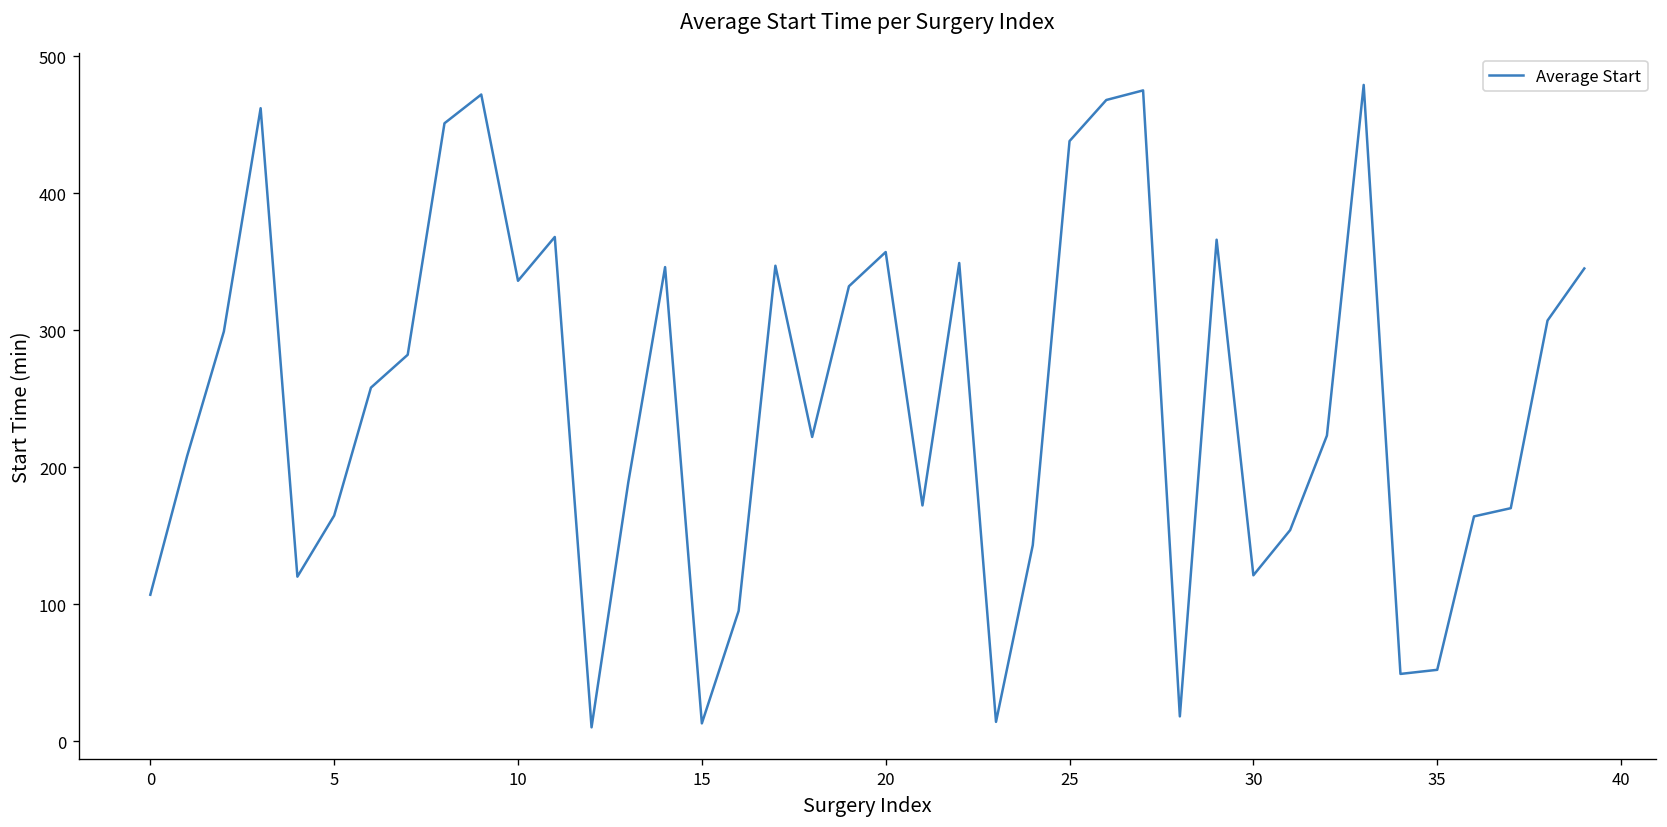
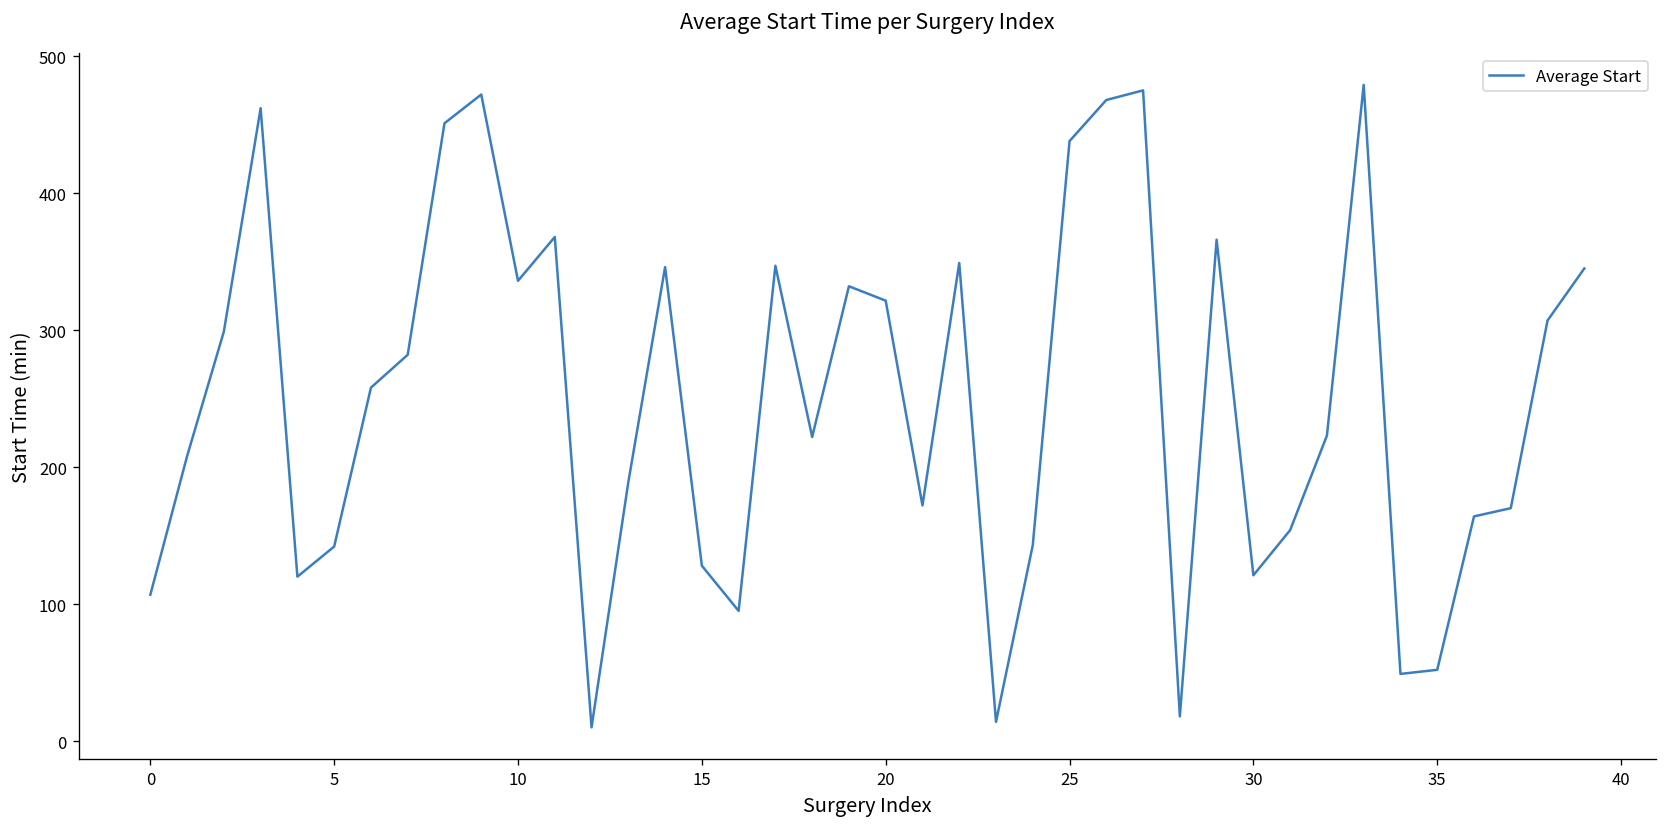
  {
    "0": 107,
-   "5": 165,
+   "5": 142,
    "10": 336,
-   "15": 13,
-   "20": 357,
+   "15": 128,
+   "20": 322,
    "25": 438,
    "30": 121,
    "35": 52
  }
